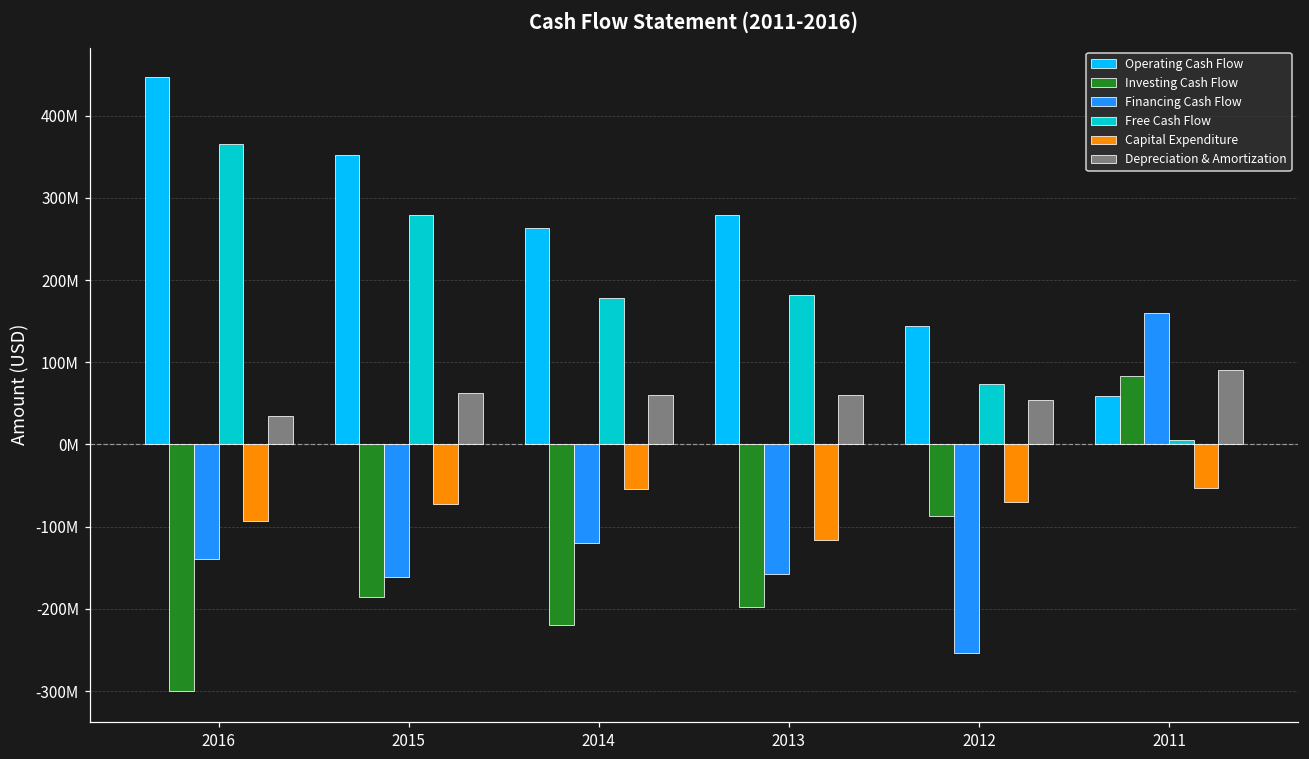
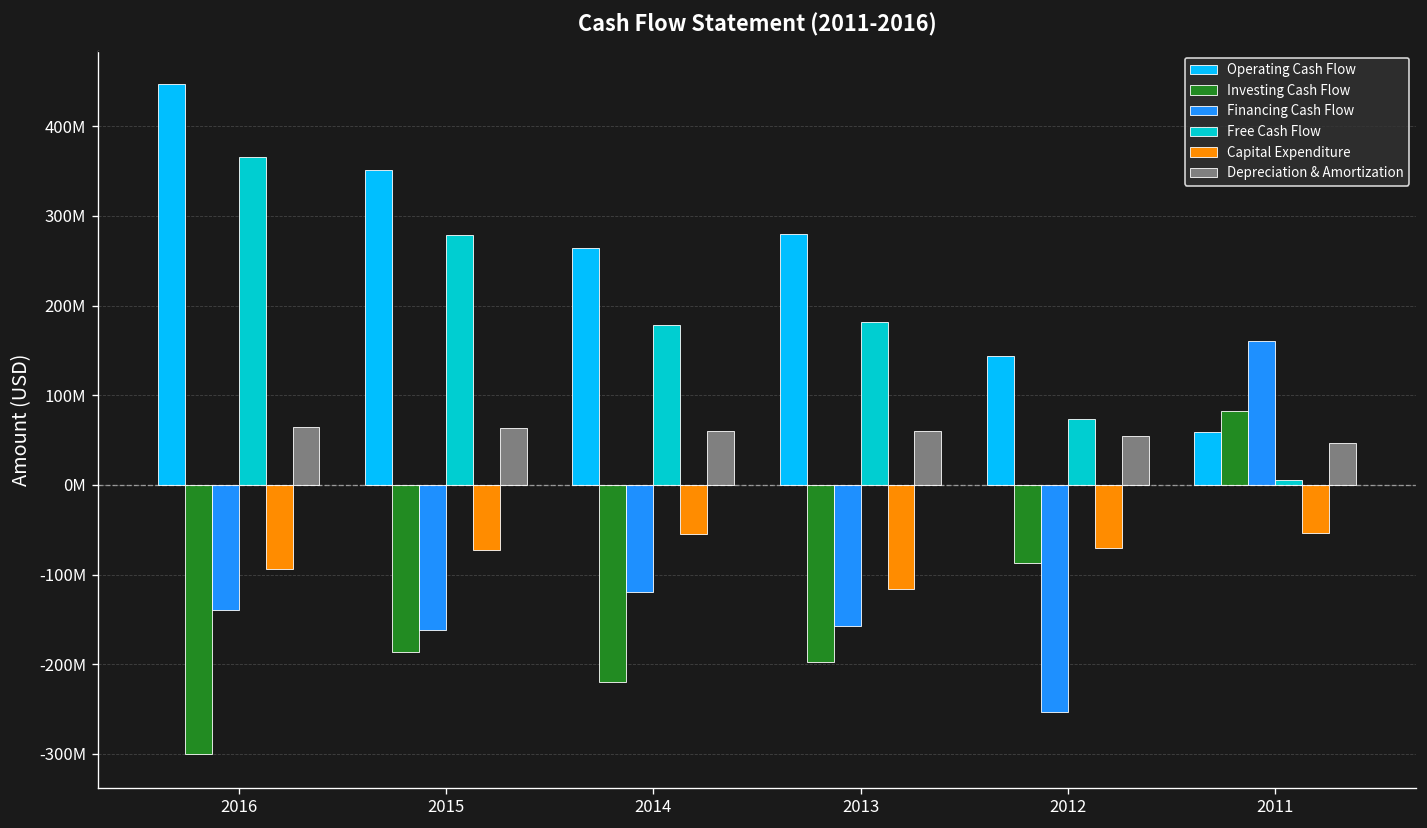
  {
    "Investing Cash Flow": {
      "2016": -300000000,
      "2015": -190000000,
      "2014": -220000000,
      "2013": -200000000,
      "2012": -90000000,
      "2011": 80000000
    },
    "Capital Expenditure": {
      "2016": -90000000,
      "2015": -70000000,
      "2014": -50000000,
      "2013": -120000000,
      "2012": -70000000,
      "2011": -50000000
    },
    "Depreciation & Amortization": {
-     "2016": 40000000,
+     "2016": 70000000,
      "2015": 60000000,
      "2014": 60000000,
      "2013": 60000000,
      "2012": 50000000,
-     "2011": 90000000
+     "2011": 50000000
    }
  }
